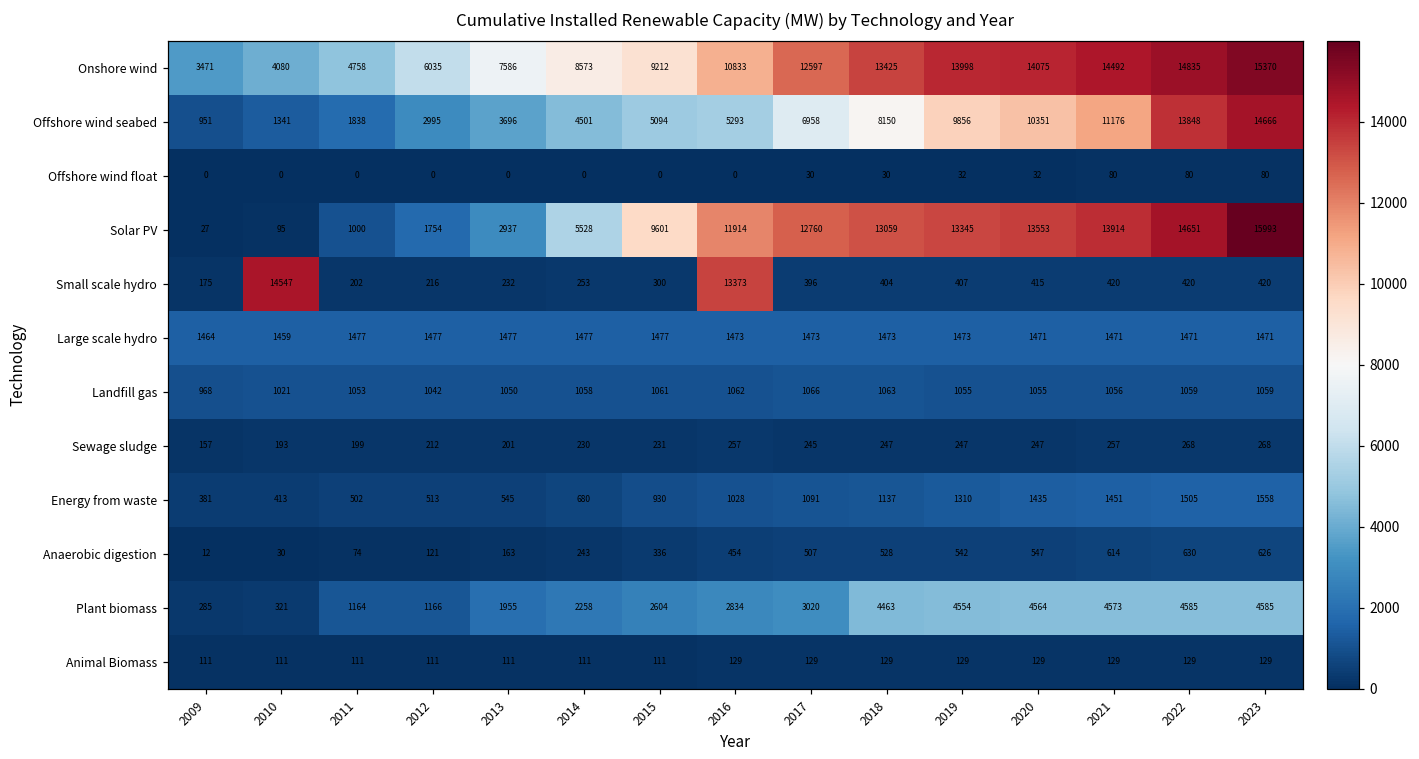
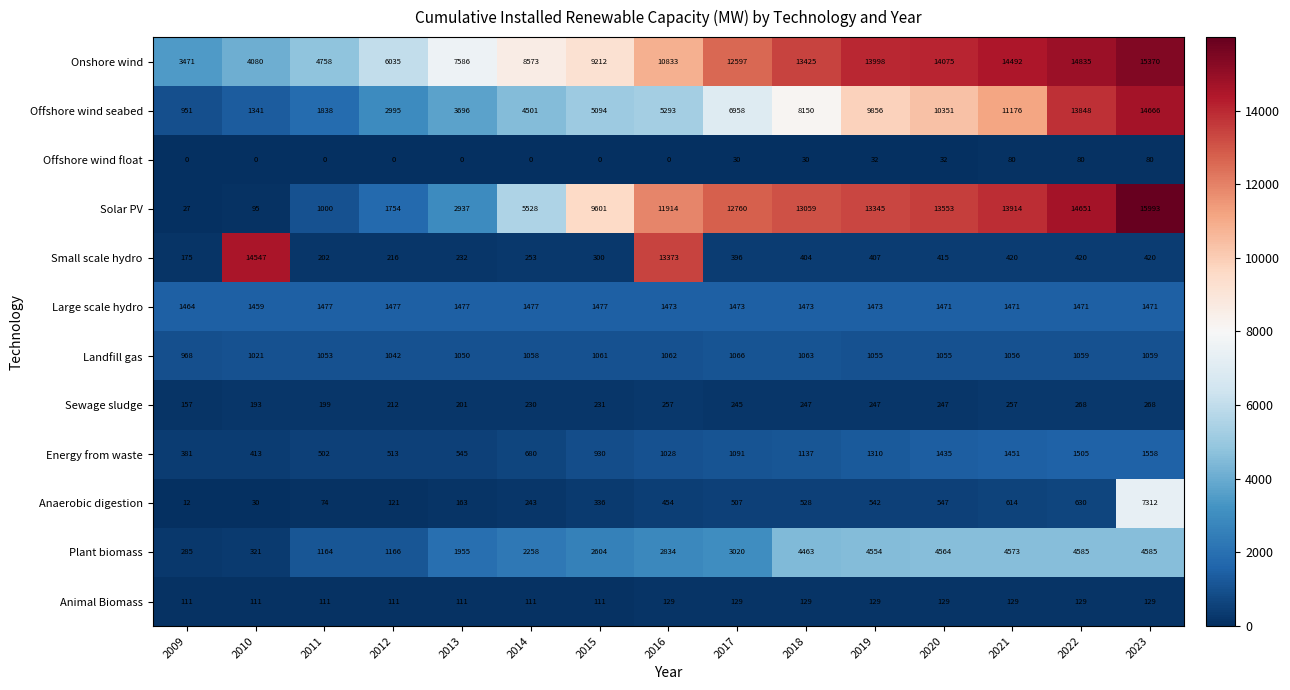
  {
    "Onshore wind": {
      "2009": 3471,
      "2010": 4080,
      "2011": 4758,
      "2012": 6035,
      "2013": 7586,
      "2014": 8573,
      "2015": 9212,
      "2016": 10833,
      "2017": 12597,
      "2018": 13425,
      "2019": 13998,
      "2020": 14075,
      "2021": 14492,
      "2022": 14835,
      "2023": 15370
    },
    "Offshore wind seabed": {
      "2009": 951,
      "2010": 1341,
      "2011": 1838,
      "2012": 2995,
      "2013": 3696,
      "2014": 4501,
      "2015": 5094,
      "2016": 5293,
      "2017": 6958,
      "2018": 8150,
      "2019": 9856,
      "2020": 10351,
      "2021": 11176,
      "2022": 13848,
      "2023": 14666
    },
    "Offshore wind float": {
      "2009": 0,
      "2010": 0,
      "2011": 0,
      "2012": 0,
      "2013": 0,
      "2014": 0,
      "2015": 0,
      "2016": 0,
      "2017": 30,
      "2018": 30,
      "2019": 32,
      "2020": 32,
      "2021": 80,
      "2022": 80,
      "2023": 80
    },
    "Solar PV": {
      "2009": 27,
      "2010": 95,
      "2011": 1000,
      "2012": 1754,
      "2013": 2937,
      "2014": 5528,
      "2015": 9601,
      "2016": 11914,
      "2017": 12760,
      "2018": 13059,
      "2019": 13345,
      "2020": 13553,
      "2021": 13914,
      "2022": 14651,
      "2023": 15993
    },
    "Small scale hydro": {
      "2009": 175,
      "2010": 14547,
      "2011": 202,
      "2012": 216,
      "2013": 232,
      "2014": 253,
      "2015": 300,
      "2016": 13373,
      "2017": 396,
      "2018": 404,
      "2019": 407,
      "2020": 415,
      "2021": 420,
      "2022": 420,
      "2023": 420
    },
    "Large scale hydro": {
      "2009": 1464,
      "2010": 1459,
      "2011": 1477,
      "2012": 1477,
      "2013": 1477,
      "2014": 1477,
      "2015": 1477,
      "2016": 1473,
      "2017": 1473,
      "2018": 1473,
      "2019": 1473,
      "2020": 1471,
      "2021": 1471,
      "2022": 1471,
      "2023": 1471
    },
    "Landfill gas": {
      "2009": 968,
      "2010": 1021,
      "2011": 1053,
      "2012": 1042,
      "2013": 1050,
      "2014": 1058,
      "2015": 1061,
      "2016": 1062,
      "2017": 1066,
      "2018": 1063,
      "2019": 1055,
      "2020": 1055,
      "2021": 1056,
      "2022": 1059,
      "2023": 1059
    },
    "Sewage sludge": {
      "2009": 157,
      "2010": 193,
      "2011": 199,
      "2012": 212,
      "2013": 201,
      "2014": 230,
      "2015": 231,
      "2016": 257,
      "2017": 245,
      "2018": 247,
      "2019": 247,
      "2020": 247,
      "2021": 257,
      "2022": 268,
      "2023": 268
    },
    "Energy from waste": {
      "2009": 381,
      "2010": 413,
      "2011": 502,
      "2012": 513,
      "2013": 545,
      "2014": 680,
      "2015": 930,
      "2016": 1028,
      "2017": 1091,
      "2018": 1137,
      "2019": 1310,
      "2020": 1435,
      "2021": 1451,
      "2022": 1505,
      "2023": 1558
    },
    "Anaerobic digestion": {
      "2009": 12,
      "2010": 30,
      "2011": 74,
      "2012": 121,
      "2013": 163,
      "2014": 243,
      "2015": 336,
      "2016": 454,
      "2017": 507,
      "2018": 528,
      "2019": 542,
      "2020": 547,
      "2021": 614,
      "2022": 630,
-     "2023": 626
+     "2023": 7312
    },
    "Plant biomass": {
      "2009": 285,
      "2010": 321,
      "2011": 1164,
      "2012": 1166,
      "2013": 1955,
      "2014": 2258,
      "2015": 2604,
      "2016": 2834,
      "2017": 3020,
      "2018": 4463,
      "2019": 4554,
      "2020": 4564,
      "2021": 4573,
      "2022": 4585,
      "2023": 4585
    },
    "Animal Biomass": {
      "2009": 111,
      "2010": 111,
      "2011": 111,
      "2012": 111,
      "2013": 111,
      "2014": 111,
      "2015": 111,
      "2016": 129,
      "2017": 129,
      "2018": 129,
      "2019": 129,
      "2020": 129,
      "2021": 129,
      "2022": 129,
      "2023": 129
    }
  }
